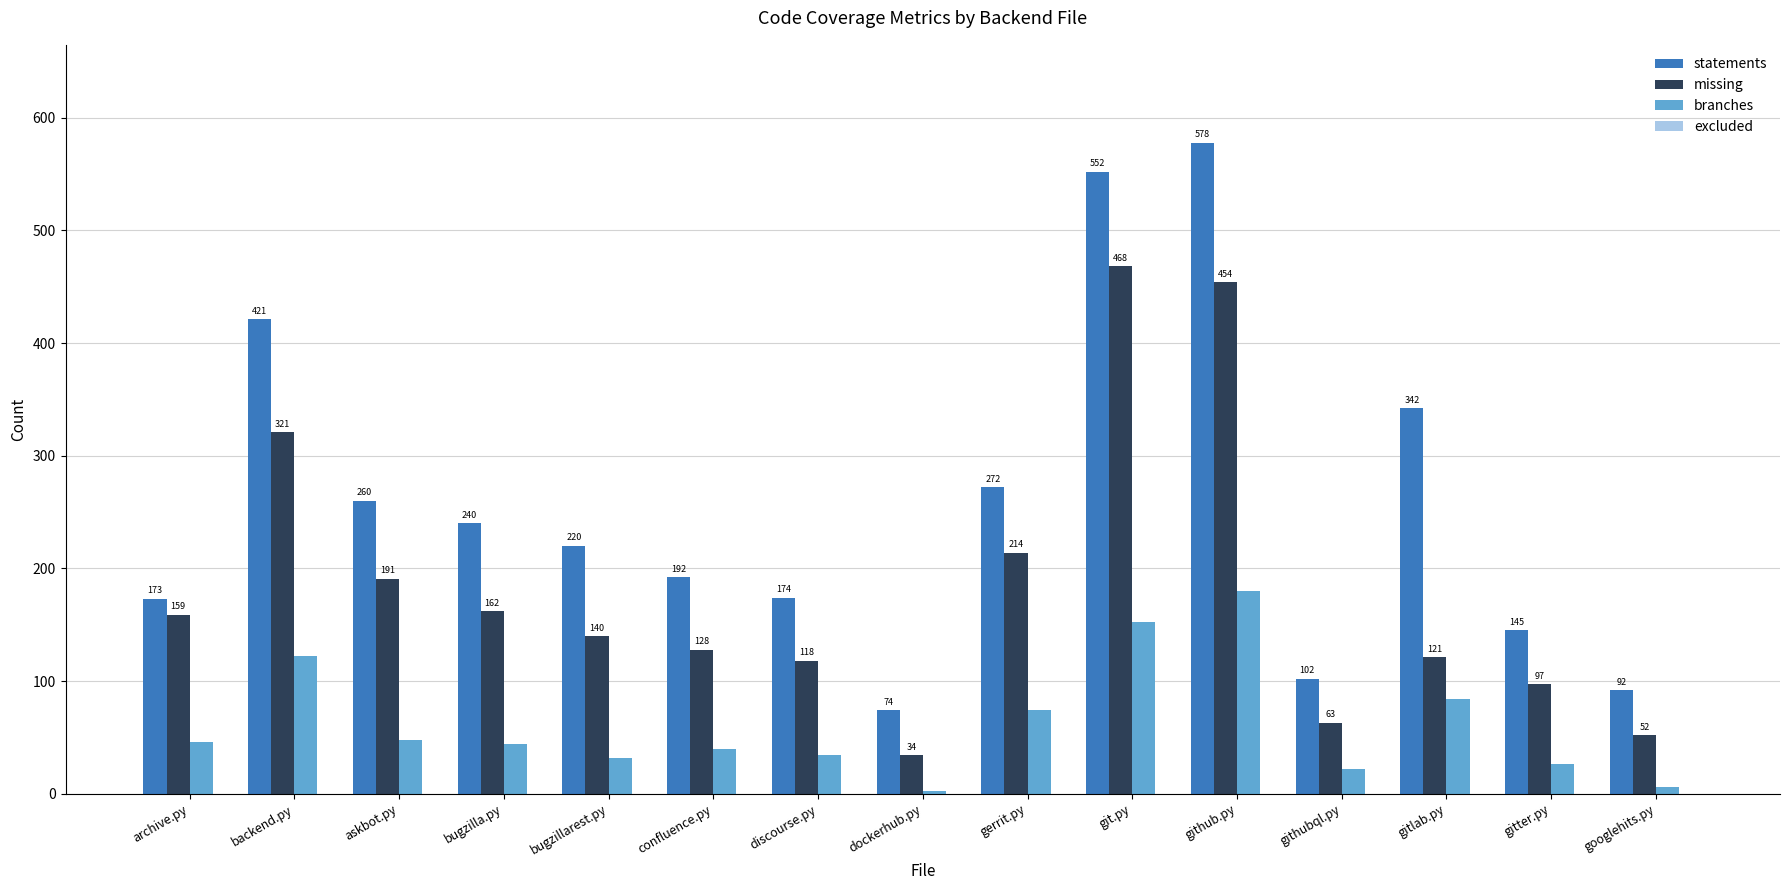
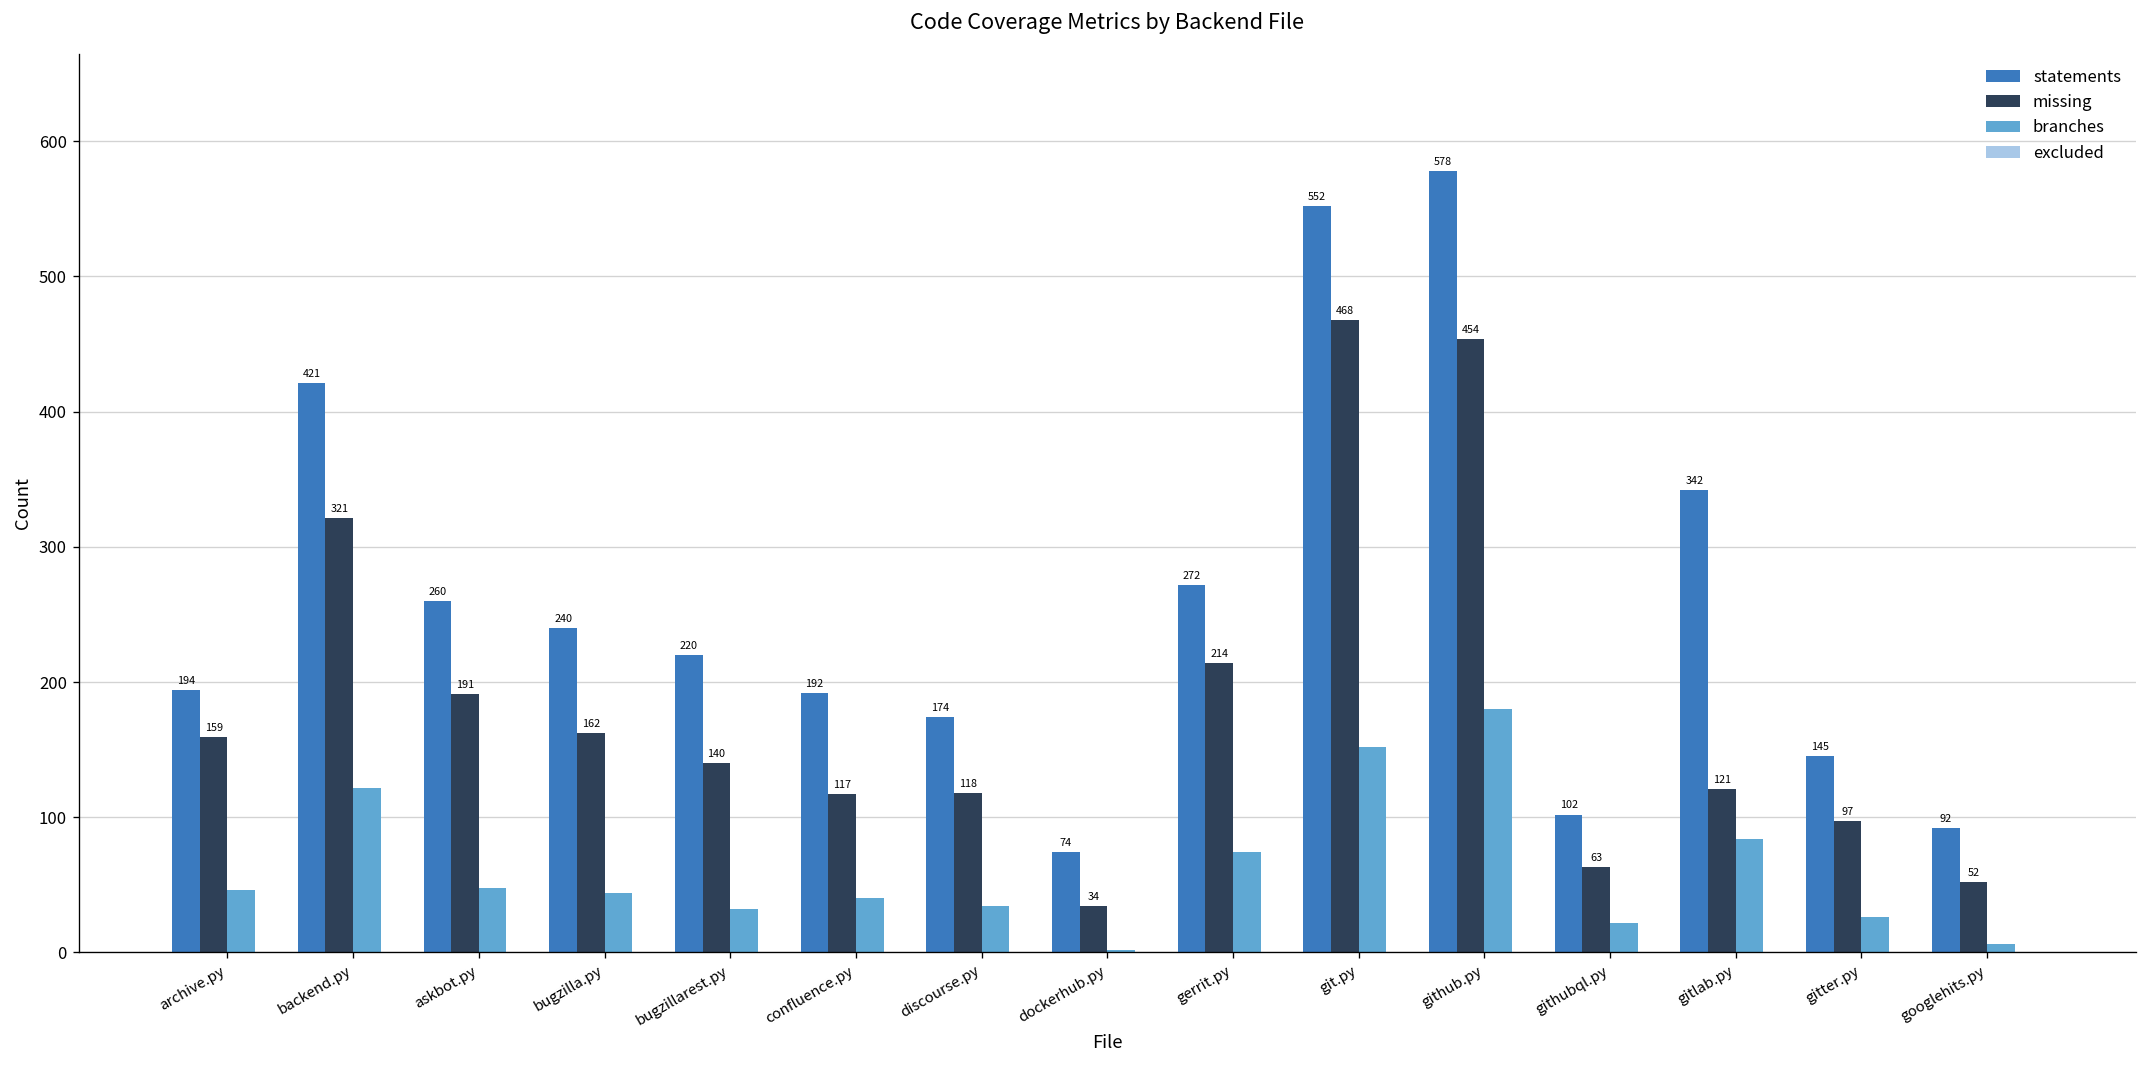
  {
    "statements": {
-     "archive.py": 173,
+     "archive.py": 194,
      "backend.py": 421,
      "askbot.py": 260,
      "bugzilla.py": 240,
      "bugzillarest.py": 220,
      "confluence.py": 192,
      "discourse.py": 174,
      "dockerhub.py": 74,
      "gerrit.py": 272,
      "git.py": 552,
      "github.py": 578,
      "githubql.py": 102,
      "gitlab.py": 342,
      "gitter.py": 145,
      "googlehits.py": 92
    },
    "missing": {
      "archive.py": 159,
      "backend.py": 321,
      "askbot.py": 191,
      "bugzilla.py": 162,
      "bugzillarest.py": 140,
-     "confluence.py": 128,
+     "confluence.py": 117,
      "discourse.py": 118,
      "dockerhub.py": 34,
      "gerrit.py": 214,
      "git.py": 468,
      "github.py": 454,
      "githubql.py": 63,
      "gitlab.py": 121,
      "gitter.py": 97,
      "googlehits.py": 52
    },
    "branches": {
      "archive.py": 46,
      "backend.py": 122,
      "askbot.py": 48,
      "bugzilla.py": 44,
      "bugzillarest.py": 32,
      "confluence.py": 40,
      "discourse.py": 34,
      "gerrit.py": 74,
      "git.py": 152,
      "github.py": 180,
      "githubql.py": 22,
      "gitlab.py": 84,
      "gitter.py": 26,
      "googlehits.py": 6
    },
    "excluded": {
      "archive.py": 0,
      "backend.py": 0,
      "askbot.py": 0,
      "bugzilla.py": 0,
      "bugzillarest.py": 0,
      "confluence.py": 0,
      "discourse.py": 0,
      "dockerhub.py": 0,
      "gerrit.py": 0,
      "git.py": 0,
      "github.py": 0,
      "githubql.py": 0,
      "gitlab.py": 0,
      "gitter.py": 0,
      "googlehits.py": 0
    }
  }
